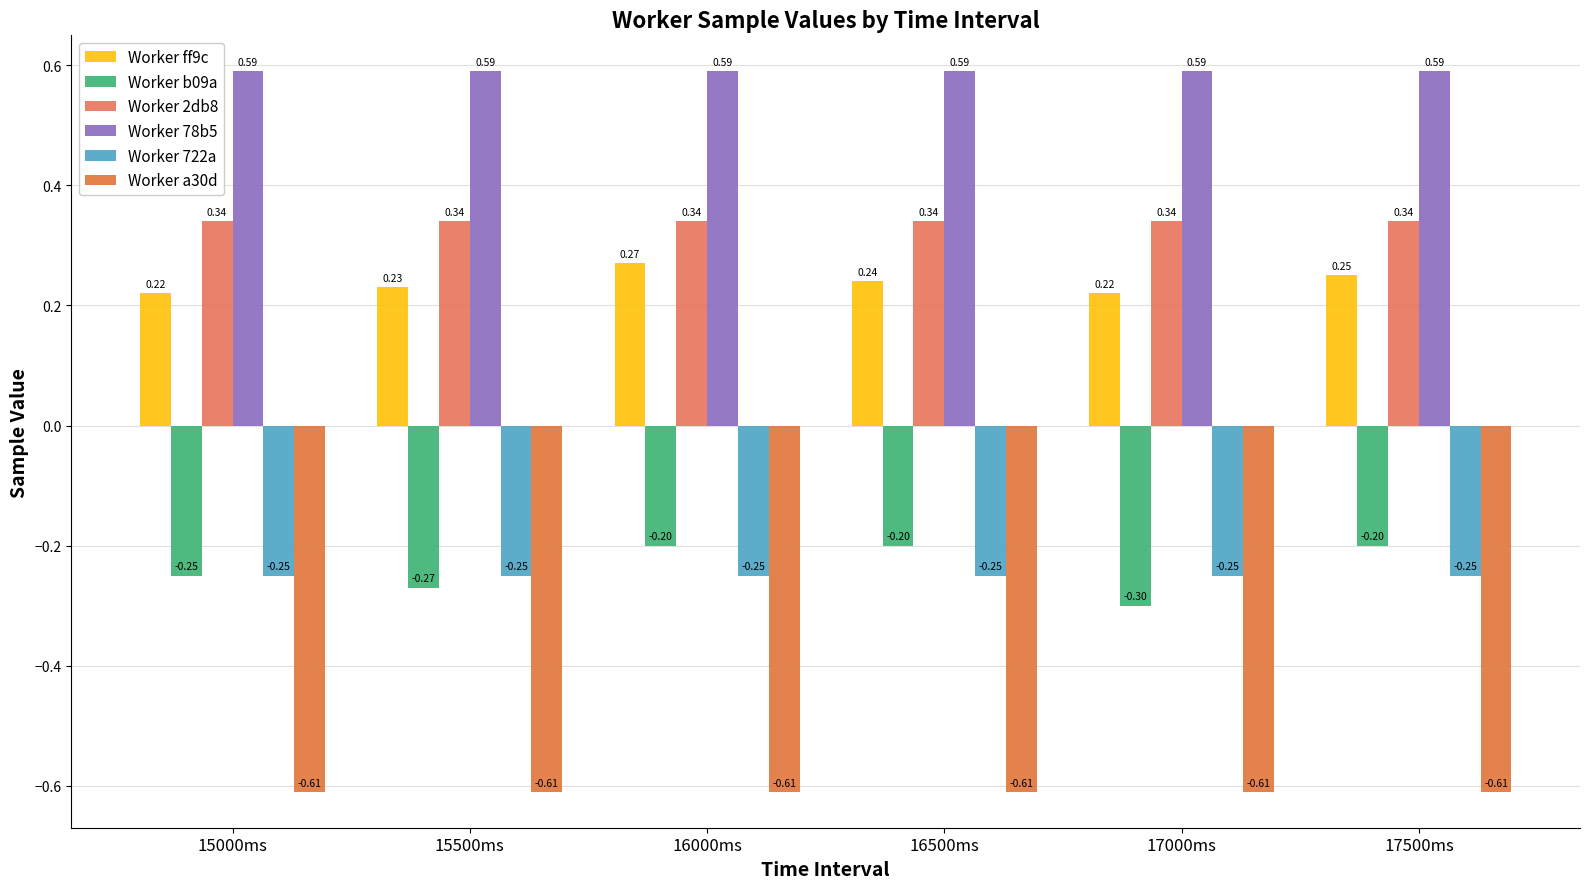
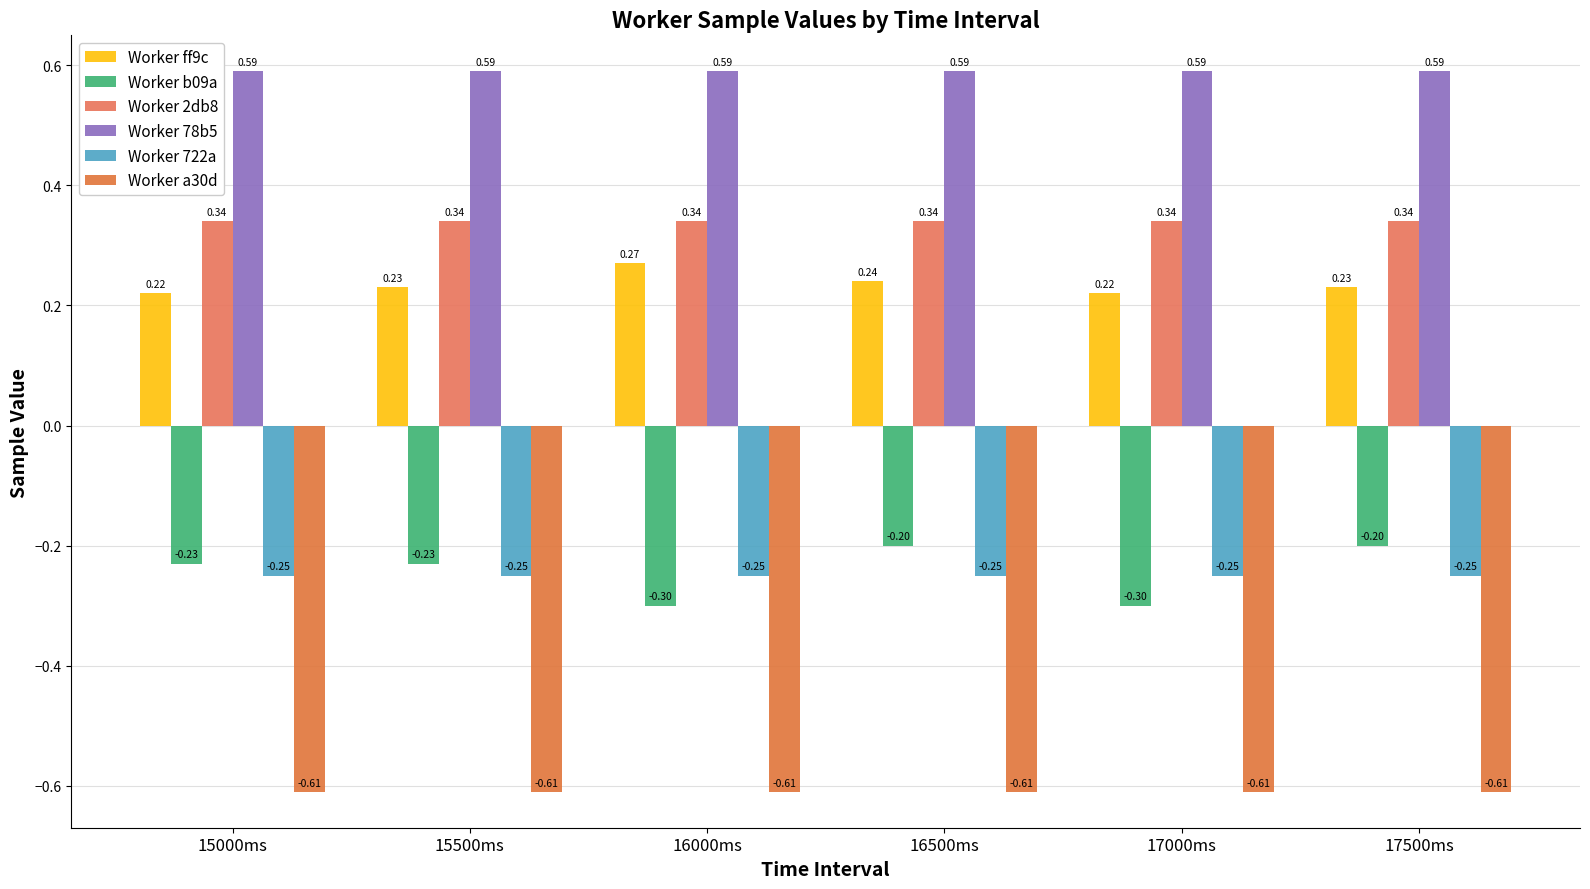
  {
    "Worker ff9c": {
      "15000ms": 0.22,
      "15500ms": 0.23,
      "16000ms": 0.27,
      "16500ms": 0.24,
      "17000ms": 0.22,
-     "17500ms": 0.25
+     "17500ms": 0.23
    },
    "Worker b09a": {
-     "15000ms": -0.25,
-     "15500ms": -0.27,
-     "16000ms": -0.20,
+     "15000ms": -0.23,
+     "15500ms": -0.23,
+     "16000ms": -0.30,
      "16500ms": -0.20,
      "17000ms": -0.30,
      "17500ms": -0.20
    },
    "Worker 78b5": {
      "15000ms": 0.59,
      "15500ms": 0.59,
      "16000ms": 0.59,
      "16500ms": 0.59,
      "17000ms": 0.59,
      "17500ms": 0.59
    },
    "Worker 722a": {
      "15000ms": -0.25,
      "15500ms": -0.25,
      "16000ms": -0.25,
      "16500ms": -0.25,
      "17000ms": -0.25,
      "17500ms": -0.25
    }
  }
